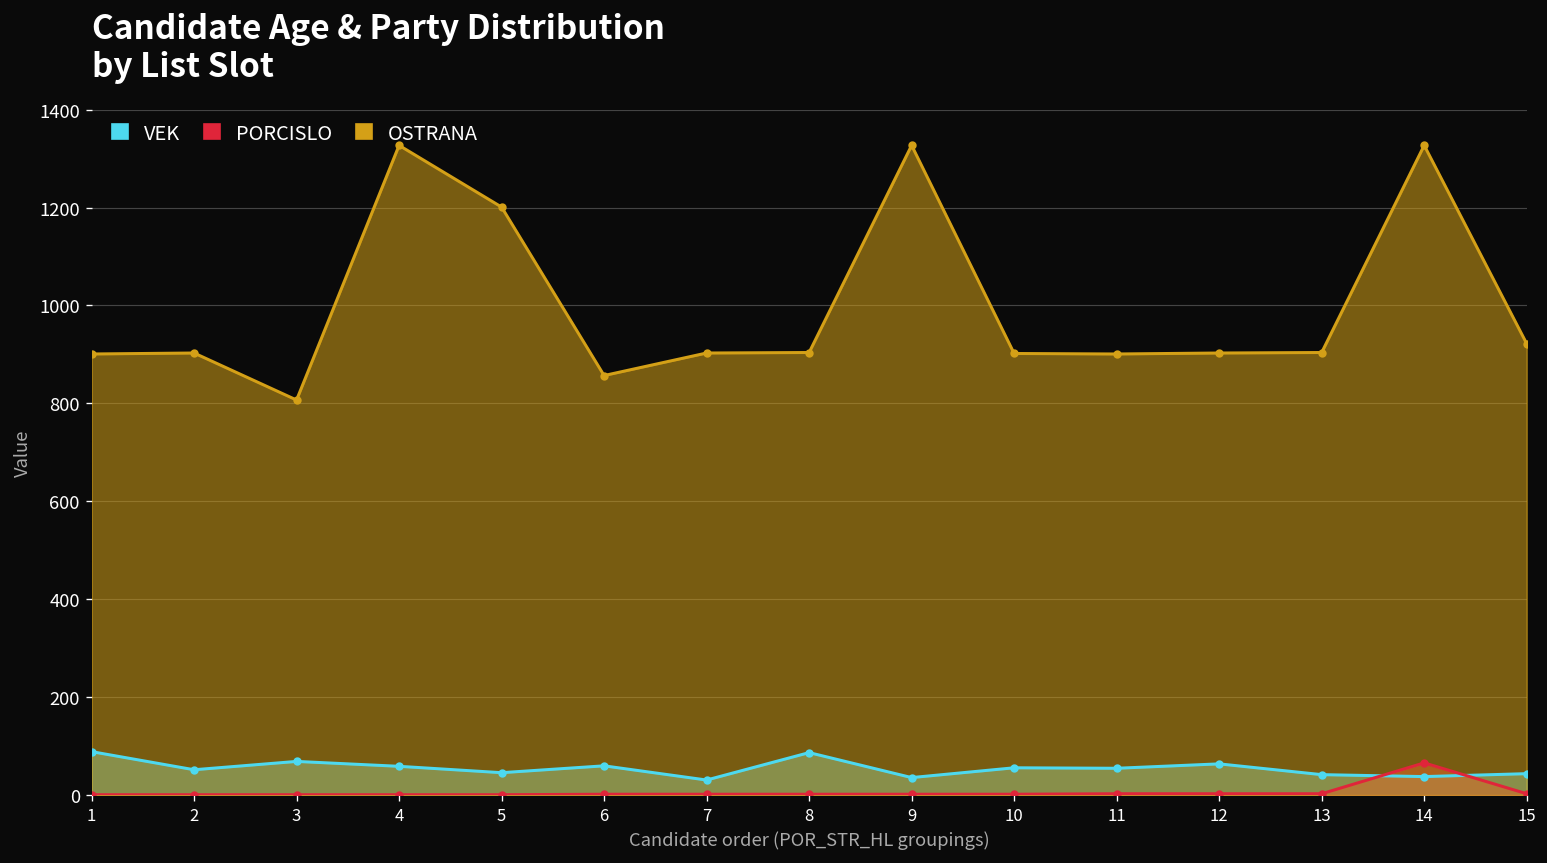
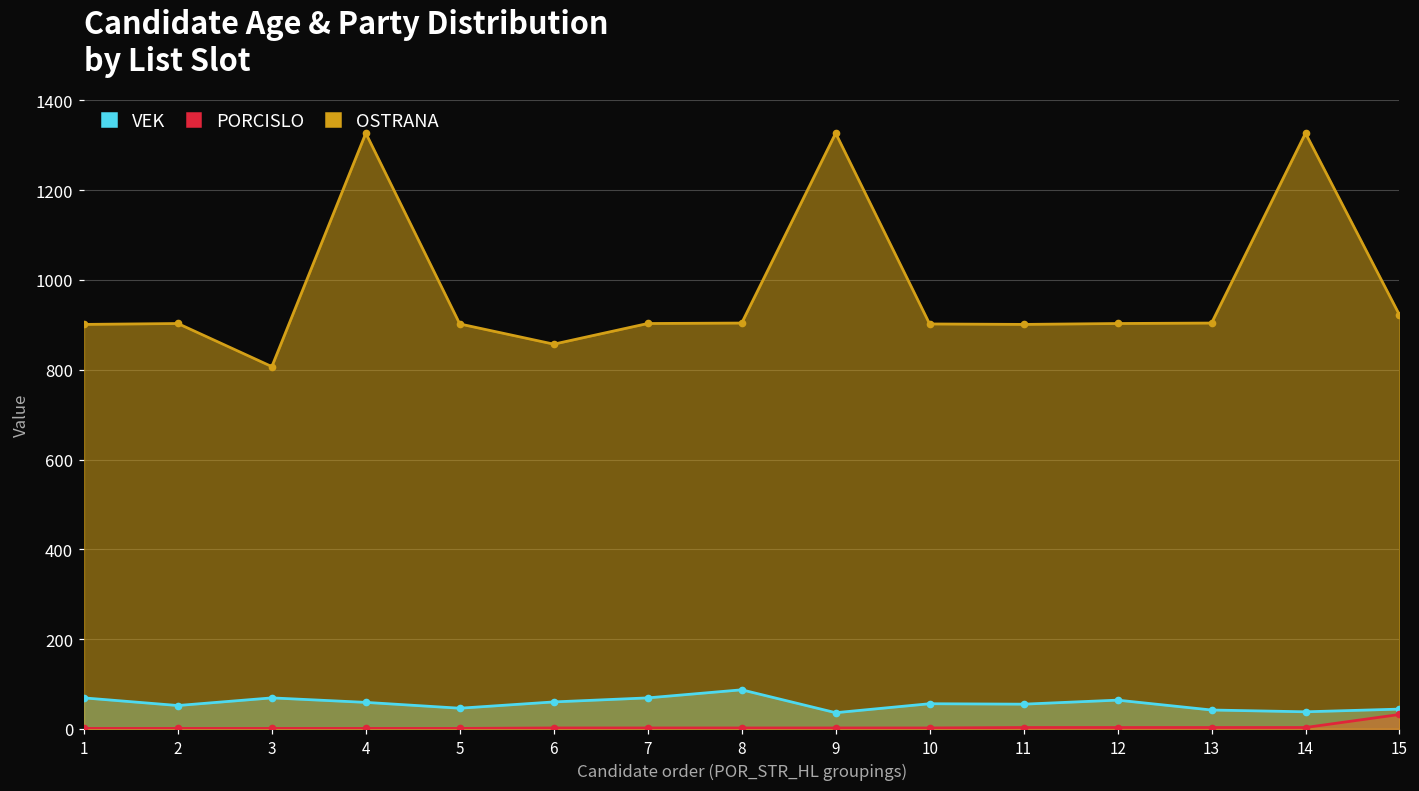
  {
    "VEK": {
-     "1": 90,
+     "1": 70,
      "2": 50,
      "3": 70,
      "4": 60,
      "5": 50,
      "6": 60,
-     "7": 30,
+     "7": 70,
      "8": 90,
      "9": 40,
      "10": 60,
      "11": 60,
      "12": 60,
      "13": 40,
      "14": 40,
      "15": 40
    },
    "PORCISLO": {
      "1": 0,
      "2": 0,
      "3": 0,
      "4": 0,
      "5": 0,
      "6": 0,
      "7": 0,
      "8": 0,
      "9": 0,
      "10": 0,
      "11": 0,
      "12": 0,
      "13": 0,
-     "14": 70,
-     "15": 0
+     "14": 0,
+     "15": 30
    },
    "OSTRANA": {
      "1": 900,
      "2": 900,
      "3": 810,
      "4": 1330,
-     "5": 1200,
+     "5": 900,
      "6": 860,
      "7": 900,
      "8": 900,
      "9": 1330,
      "10": 900,
      "11": 900,
      "12": 900,
      "13": 900,
      "14": 1330,
      "15": 920
    }
  }
